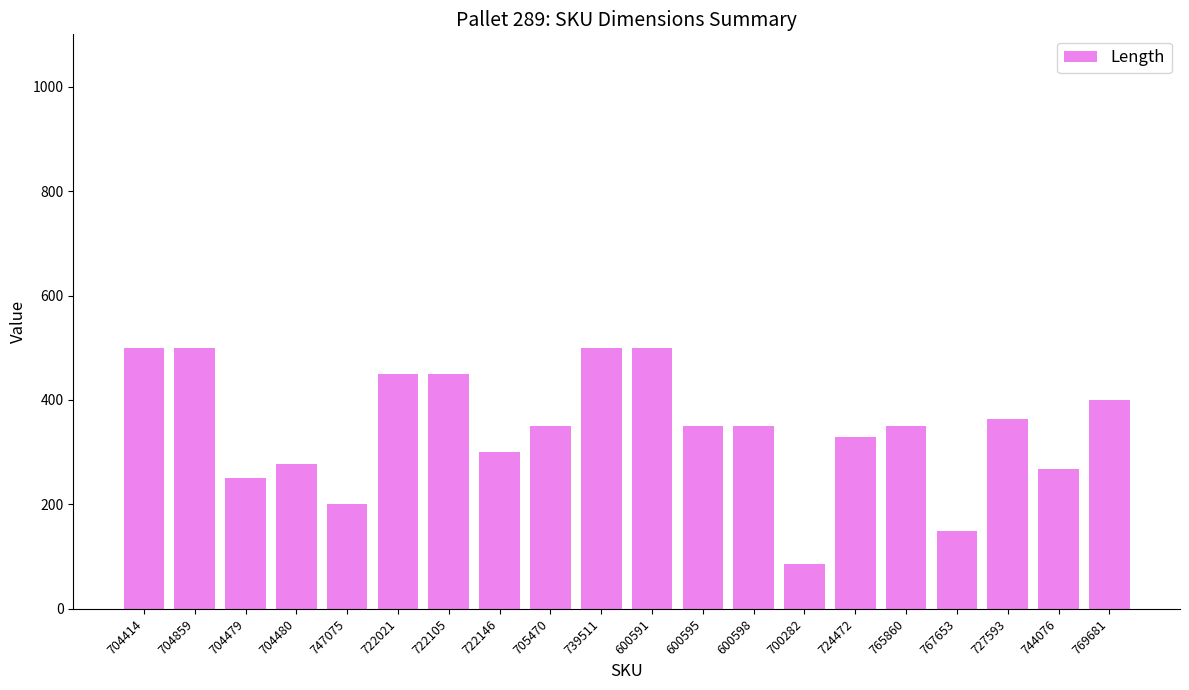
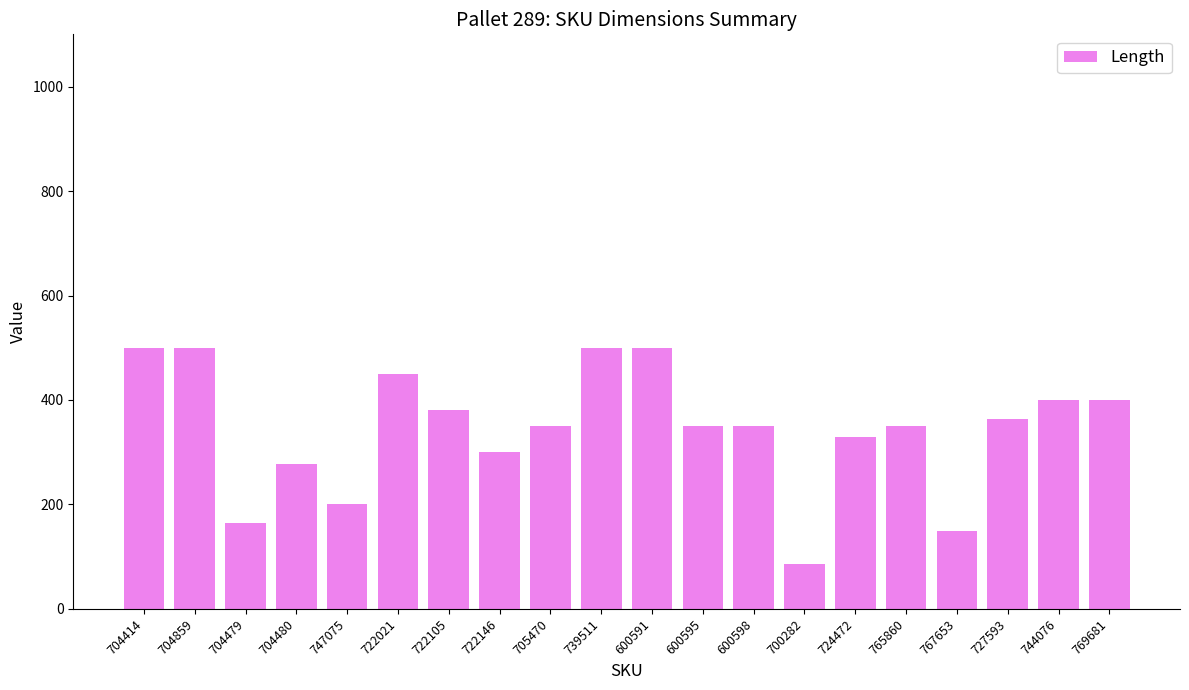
  {
    "704414": 500,
    "704859": 500,
-   "704479": 250,
+   "704479": 170,
    "704480": 280,
    "747075": 200,
    "722021": 450,
-   "722105": 450,
+   "722105": 380,
    "722146": 300,
    "705470": 350,
    "739511": 500,
    "600591": 500,
    "600595": 350,
    "600598": 350,
    "700282": 90,
    "724472": 330,
    "765860": 350,
    "767653": 150,
    "727593": 360,
-   "744076": 270,
+   "744076": 400,
    "769681": 400
  }
